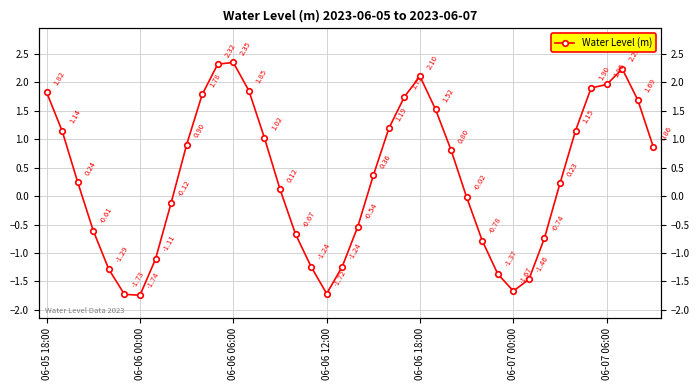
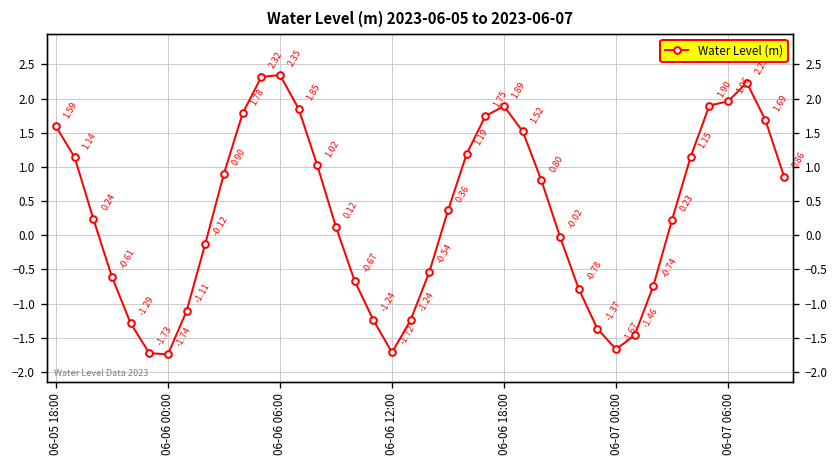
  {
-   "06-05 18:00": 1.82,
+   "06-05 18:00": 1.59,
    "06-06 00:00": -1.74,
    "06-06 06:00": 2.35,
    "06-06 12:00": -1.72,
-   "06-06 18:00": 2.10
+   "06-06 18:00": 1.89
  }
